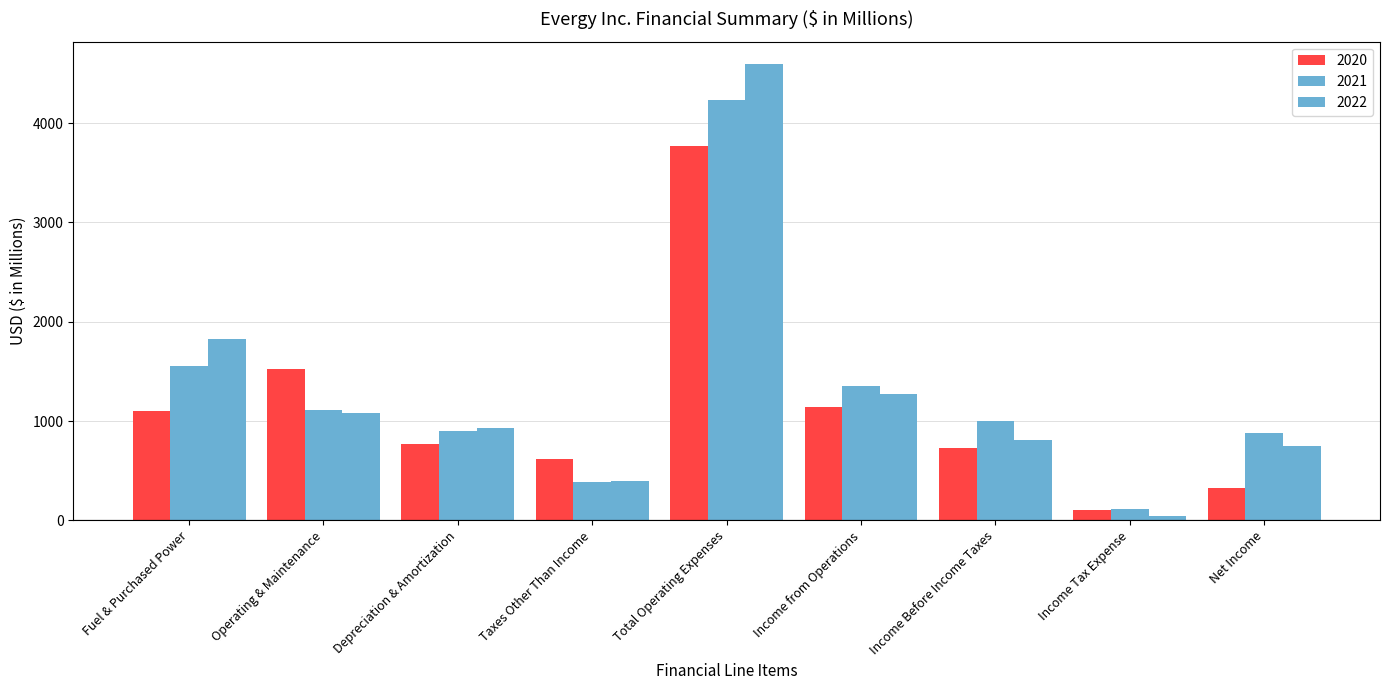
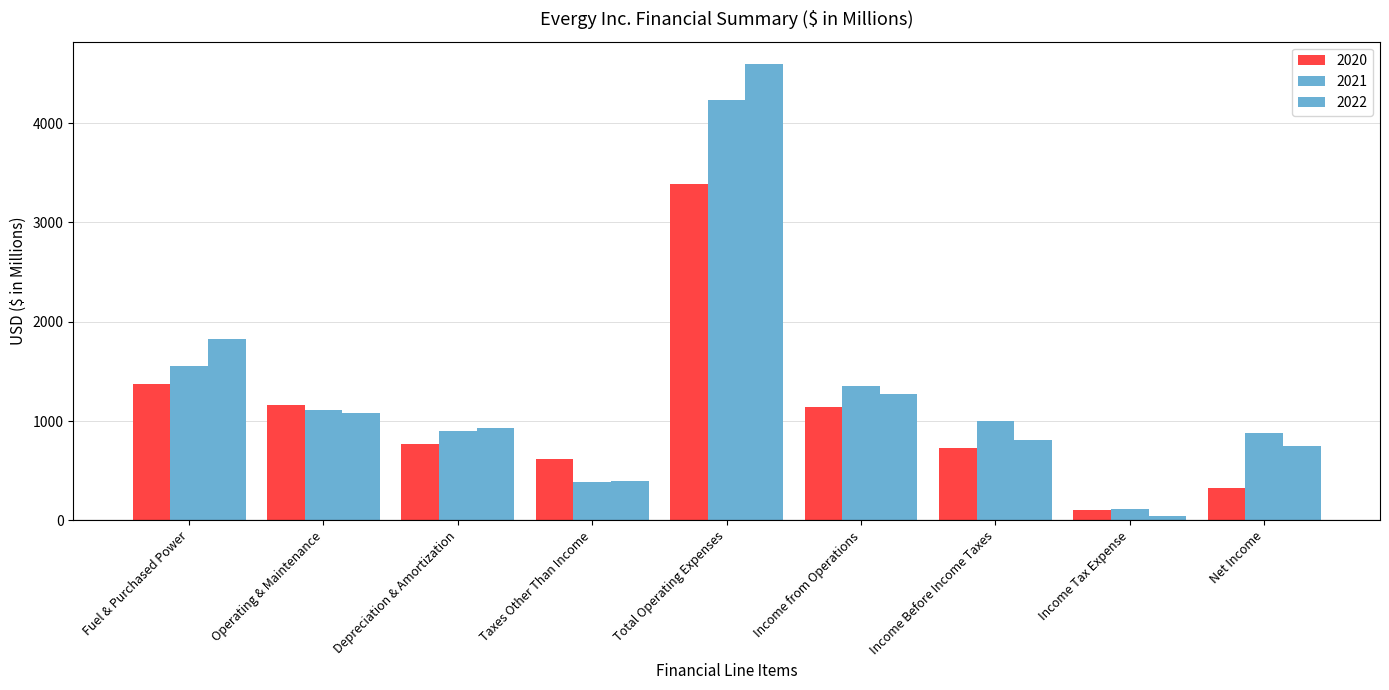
  {
    "2020": {
-     "Fuel & Purchased Power": 1100,
-     "Operating & Maintenance": 1500,
+     "Fuel & Purchased Power": 1400,
+     "Operating & Maintenance": 1200,
      "Depreciation & Amortization": 800,
      "Taxes Other Than Income": 600,
-     "Total Operating Expenses": 3800,
+     "Total Operating Expenses": 3400,
      "Income from Operations": 1100,
      "Income Before Income Taxes": 700,
      "Income Tax Expense": 100,
      "Net Income": 300
    }
  }
